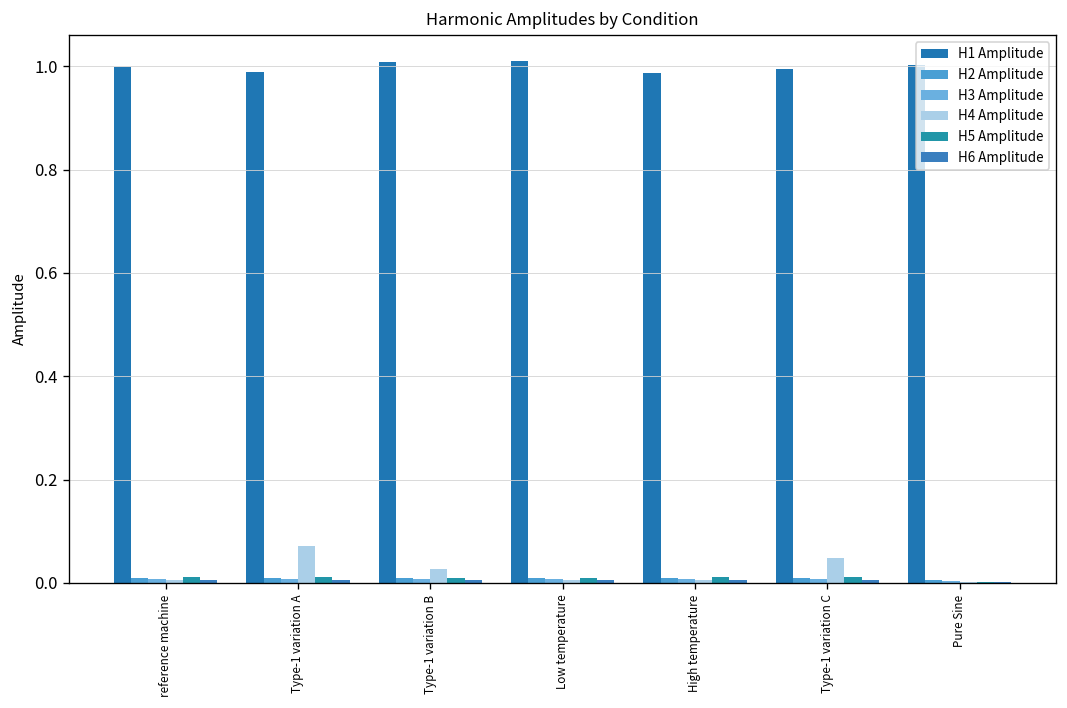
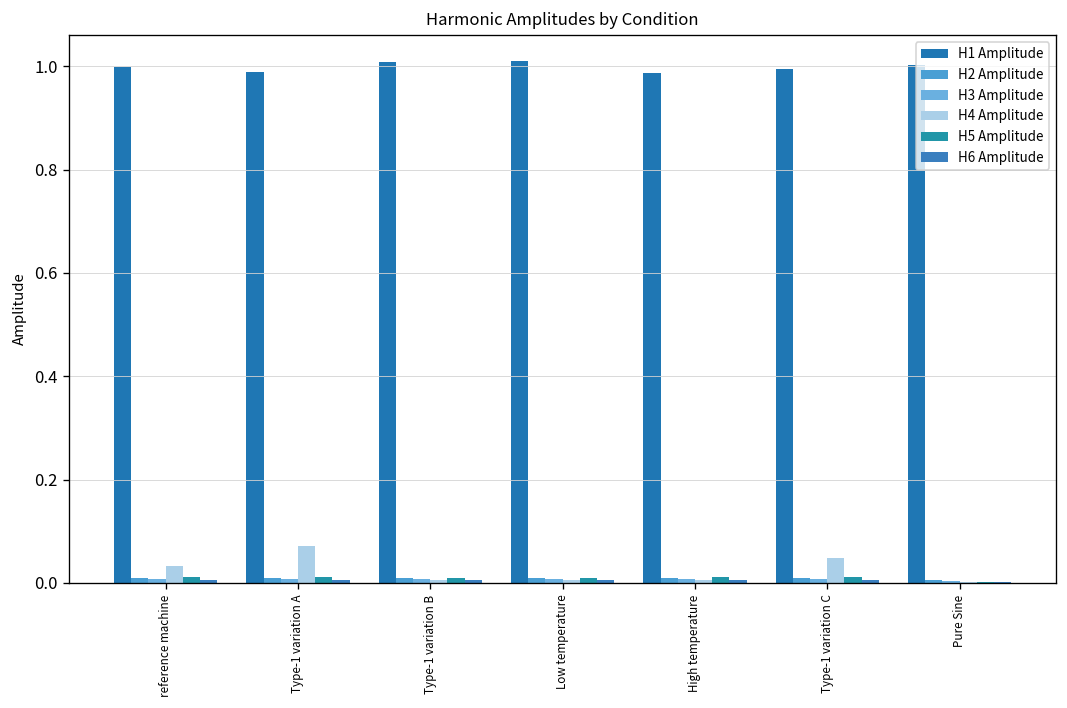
  {
    "H4 Amplitude": {
-     "reference machine": 0.01,
+     "reference machine": 0.03,
      "Type-1 variation A": 0.07,
-     "Type-1 variation B": 0.03,
+     "Type-1 variation B": 0.01,
      "Low temperature": 0.01,
      "Type-1 variation C": 0.05
    }
  }
